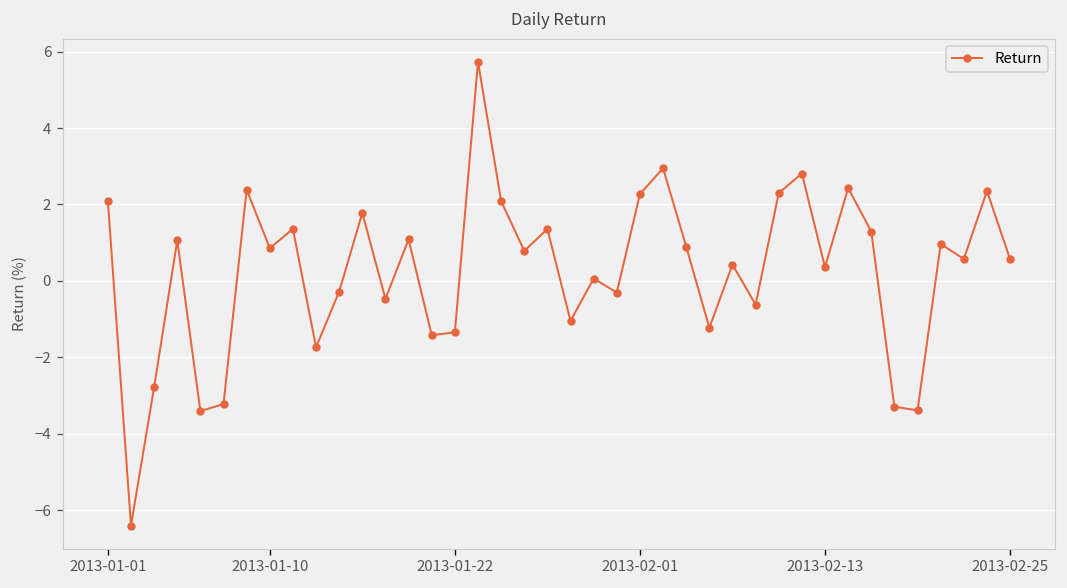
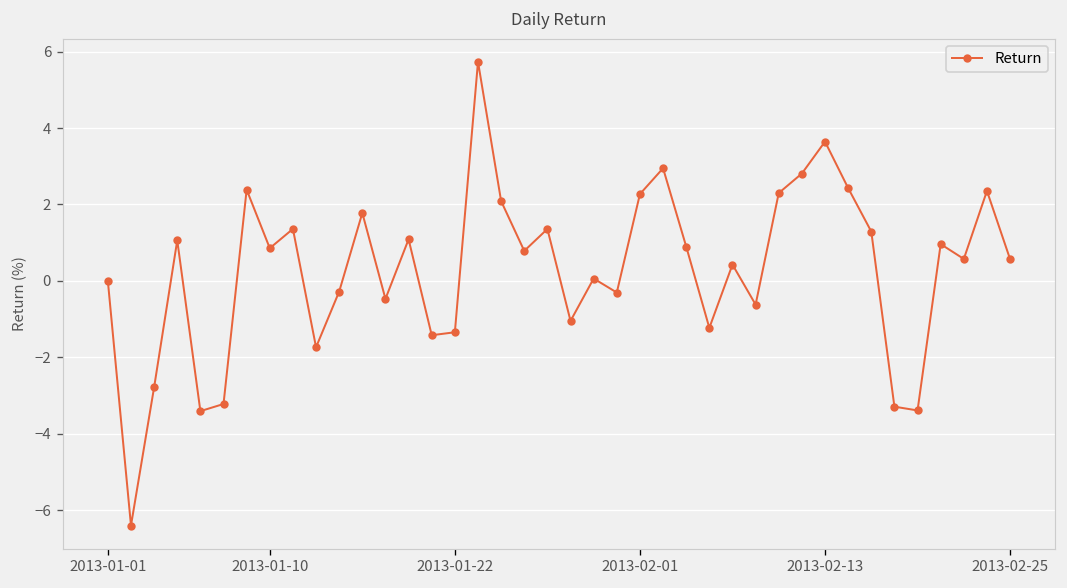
  {
-   "2013-01-01": 2.1,
+   "2013-01-01": 0.0,
    "2013-01-10": 0.9,
    "2013-01-22": -1.3,
    "2013-02-01": 2.3,
-   "2013-02-13": 0.4,
+   "2013-02-13": 3.6,
    "2013-02-25": 0.6
  }
